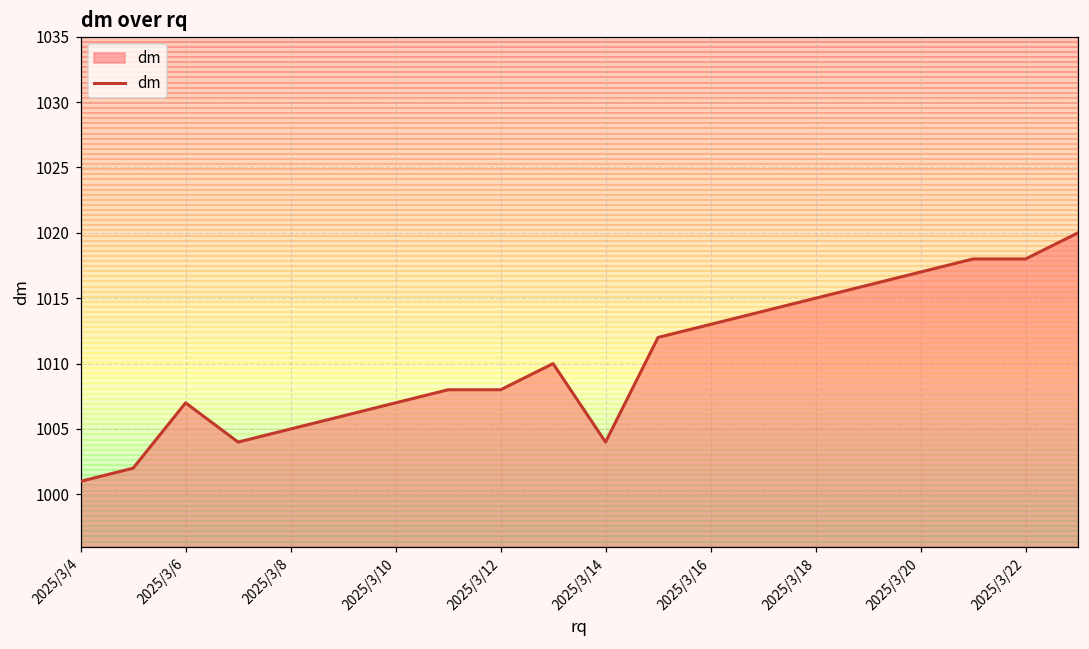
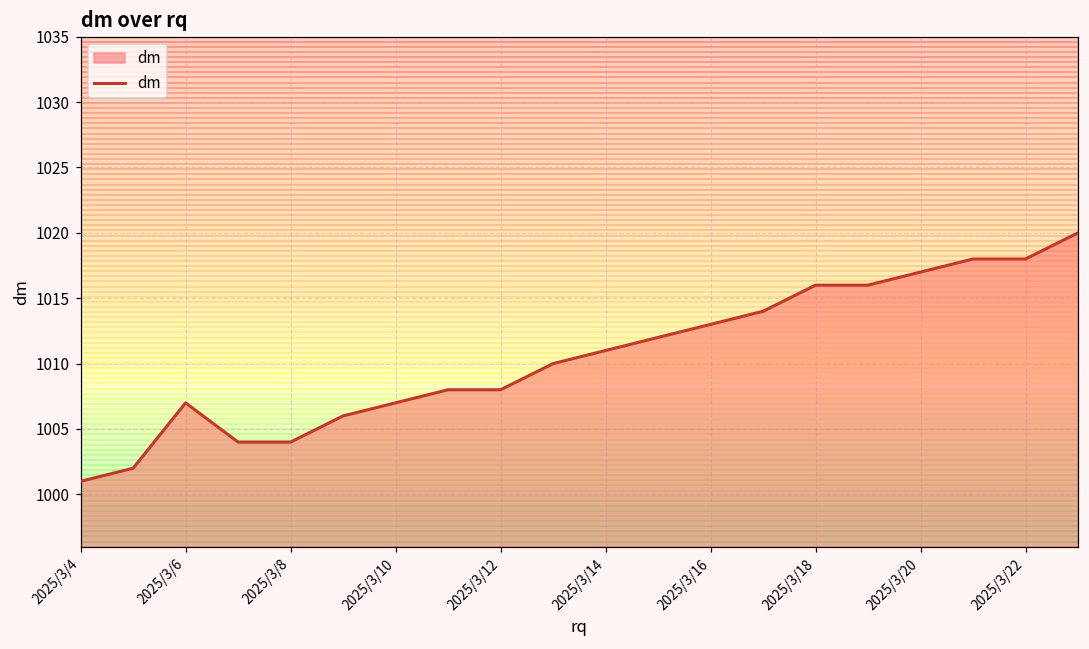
  {
    "2025/3/4": 1001,
    "2025/3/6": 1007,
-   "2025/3/8": 1005,
+   "2025/3/8": 1004,
    "2025/3/10": 1007,
    "2025/3/12": 1008,
-   "2025/3/14": 1004,
+   "2025/3/14": 1011,
    "2025/3/16": 1013,
-   "2025/3/18": 1015,
+   "2025/3/18": 1016,
    "2025/3/20": 1017,
    "2025/3/22": 1018
  }
